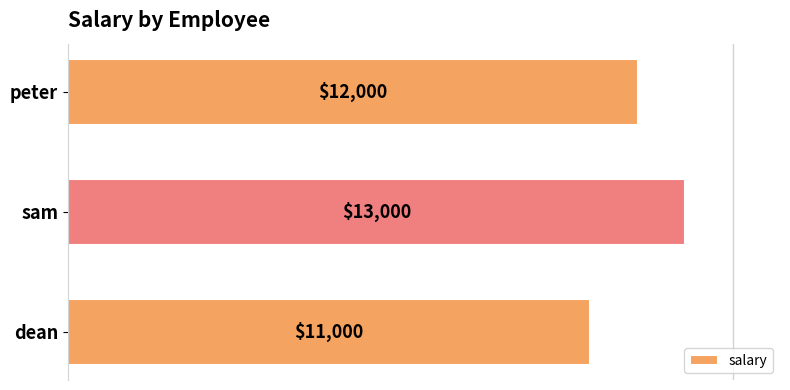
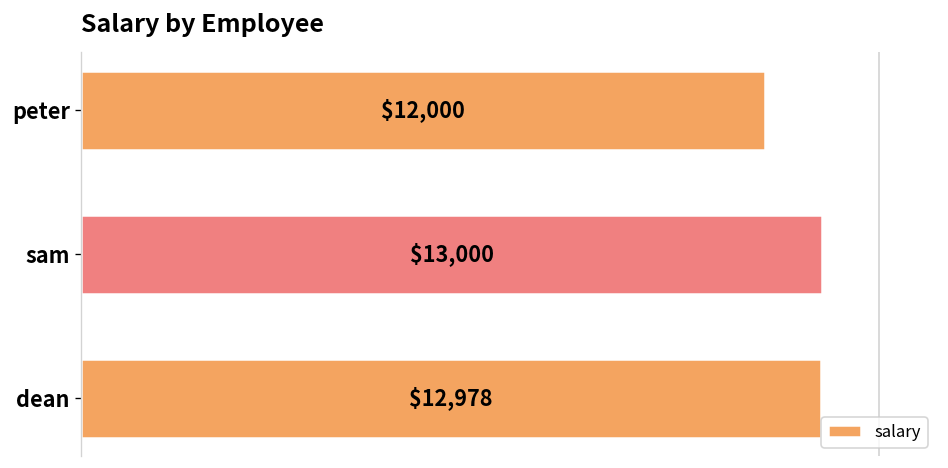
  {
    "peter": "$12,000",
    "sam": "$13,000",
-   "dean": "$11,000"
+   "dean": "$12,978"
  }
